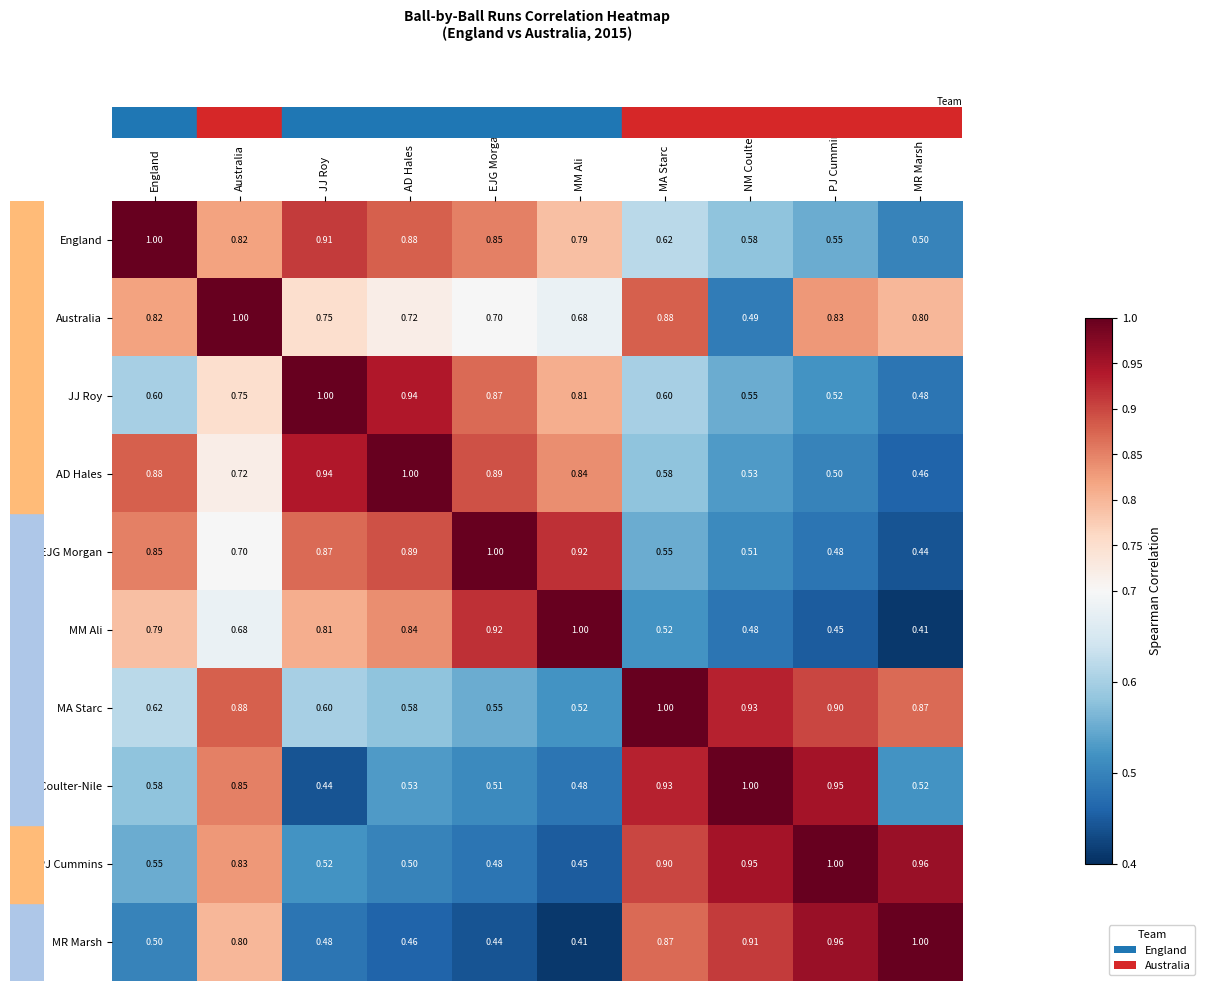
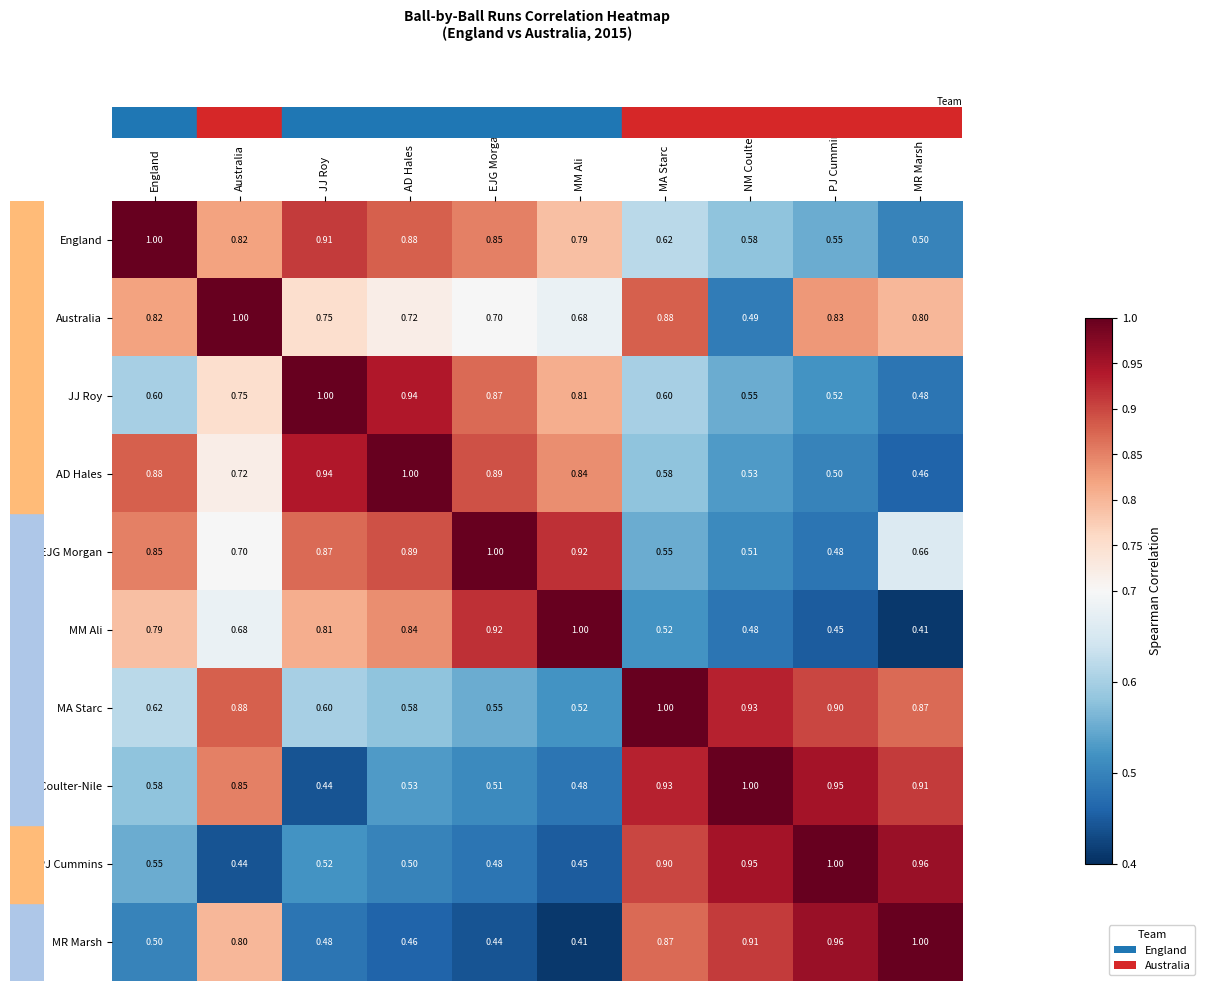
  {
    "England": {
      "England": 1.00,
      "Australia": 0.82,
      "JJ Roy": 0.91,
      "AD Hales": 0.88,
      "EJG Morgan": 0.85,
      "MM Ali": 0.79,
      "MA Starc": 0.62,
      "NM Coulter-Nile": 0.58,
      "PJ Cummins": 0.55,
      "MR Marsh": 0.50
    },
    "Australia": {
      "England": 0.82,
      "Australia": 1.00,
      "JJ Roy": 0.75,
      "AD Hales": 0.72,
      "EJG Morgan": 0.70,
      "MM Ali": 0.68,
      "MA Starc": 0.88,
      "NM Coulter-Nile": 0.49,
      "PJ Cummins": 0.83,
      "MR Marsh": 0.80
    },
    "JJ Roy": {
      "England": 0.60,
      "Australia": 0.75,
      "JJ Roy": 1.00,
      "AD Hales": 0.94,
      "EJG Morgan": 0.87,
      "MM Ali": 0.81,
      "MA Starc": 0.60,
      "NM Coulter-Nile": 0.55,
      "PJ Cummins": 0.52,
      "MR Marsh": 0.48
    },
    "AD Hales": {
      "England": 0.88,
      "Australia": 0.72,
      "JJ Roy": 0.94,
      "AD Hales": 1.00,
      "EJG Morgan": 0.89,
      "MM Ali": 0.84,
      "MA Starc": 0.58,
      "NM Coulter-Nile": 0.53,
      "PJ Cummins": 0.50,
      "MR Marsh": 0.46
    },
    "EJG Morgan": {
      "England": 0.85,
      "Australia": 0.70,
      "JJ Roy": 0.87,
      "AD Hales": 0.89,
      "EJG Morgan": 1.00,
      "MM Ali": 0.92,
      "MA Starc": 0.55,
      "NM Coulter-Nile": 0.51,
      "PJ Cummins": 0.48,
-     "MR Marsh": 0.44
+     "MR Marsh": 0.66
    },
    "MM Ali": {
      "England": 0.79,
      "Australia": 0.68,
      "JJ Roy": 0.81,
      "AD Hales": 0.84,
      "EJG Morgan": 0.92,
      "MM Ali": 1.00,
      "MA Starc": 0.52,
      "NM Coulter-Nile": 0.48,
      "PJ Cummins": 0.45,
      "MR Marsh": 0.41
    },
    "MA Starc": {
      "England": 0.62,
      "Australia": 0.88,
      "JJ Roy": 0.60,
      "AD Hales": 0.58,
      "EJG Morgan": 0.55,
      "MM Ali": 0.52,
      "MA Starc": 1.00,
      "NM Coulter-Nile": 0.93,
      "PJ Cummins": 0.90,
      "MR Marsh": 0.87
    },
    "NM Coulter-Nile": {
      "England": 0.58,
      "Australia": 0.85,
      "JJ Roy": 0.44,
      "AD Hales": 0.53,
      "EJG Morgan": 0.51,
      "MM Ali": 0.48,
      "MA Starc": 0.93,
      "NM Coulter-Nile": 1.00,
      "PJ Cummins": 0.95,
-     "MR Marsh": 0.52
+     "MR Marsh": 0.91
    },
    "PJ Cummins": {
      "England": 0.55,
-     "Australia": 0.83,
+     "Australia": 0.44,
      "JJ Roy": 0.52,
      "AD Hales": 0.50,
      "EJG Morgan": 0.48,
      "MM Ali": 0.45,
      "MA Starc": 0.90,
      "NM Coulter-Nile": 0.95,
      "PJ Cummins": 1.00,
      "MR Marsh": 0.96
    },
    "MR Marsh": {
      "England": 0.50,
      "Australia": 0.80,
      "JJ Roy": 0.48,
      "AD Hales": 0.46,
      "EJG Morgan": 0.44,
      "MM Ali": 0.41,
      "MA Starc": 0.87,
      "NM Coulter-Nile": 0.91,
      "PJ Cummins": 0.96,
      "MR Marsh": 1.00
    }
  }
